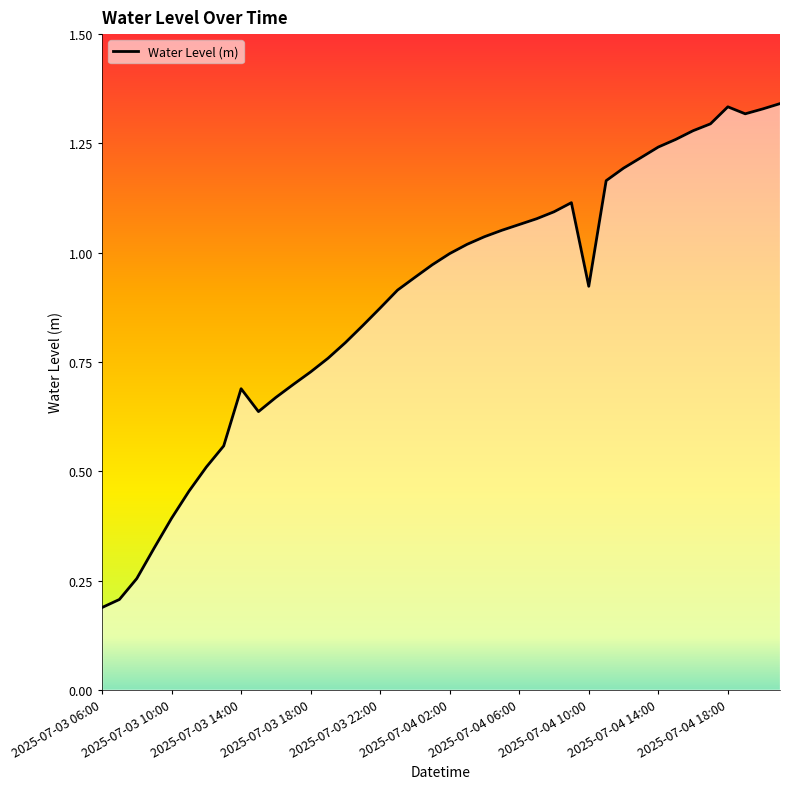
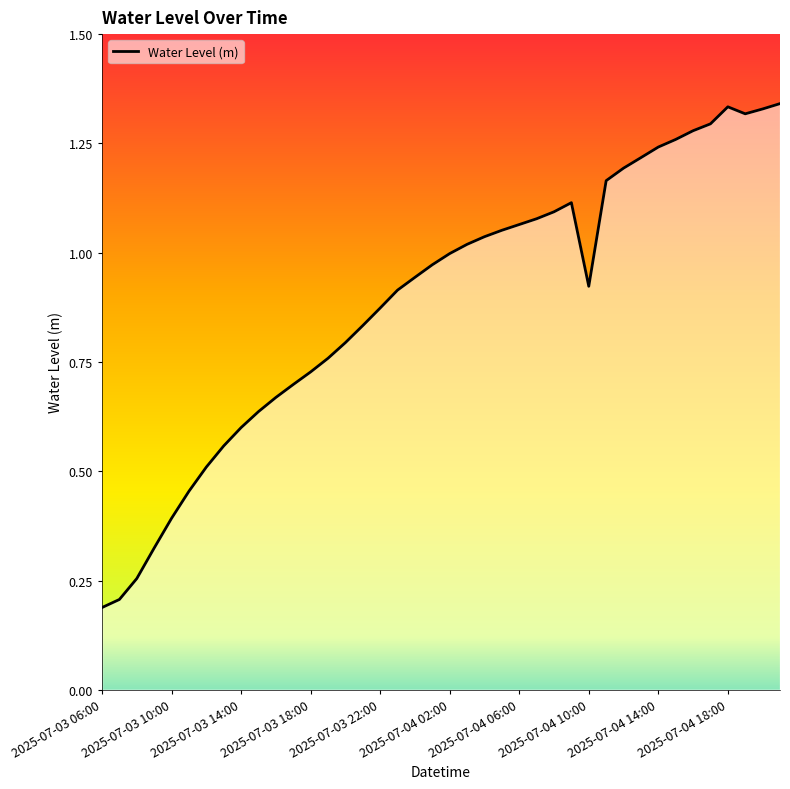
  {
    "2025-07-03 06:00": 0.19,
    "2025-07-03 10:00": 0.39,
-   "2025-07-03 14:00": 0.69,
+   "2025-07-03 14:00": 0.60,
    "2025-07-03 18:00": 0.73,
    "2025-07-03 22:00": 0.87,
    "2025-07-04 02:00": 1.00,
    "2025-07-04 06:00": 1.06,
    "2025-07-04 10:00": 0.92,
    "2025-07-04 14:00": 1.24,
    "2025-07-04 18:00": 1.33
  }
